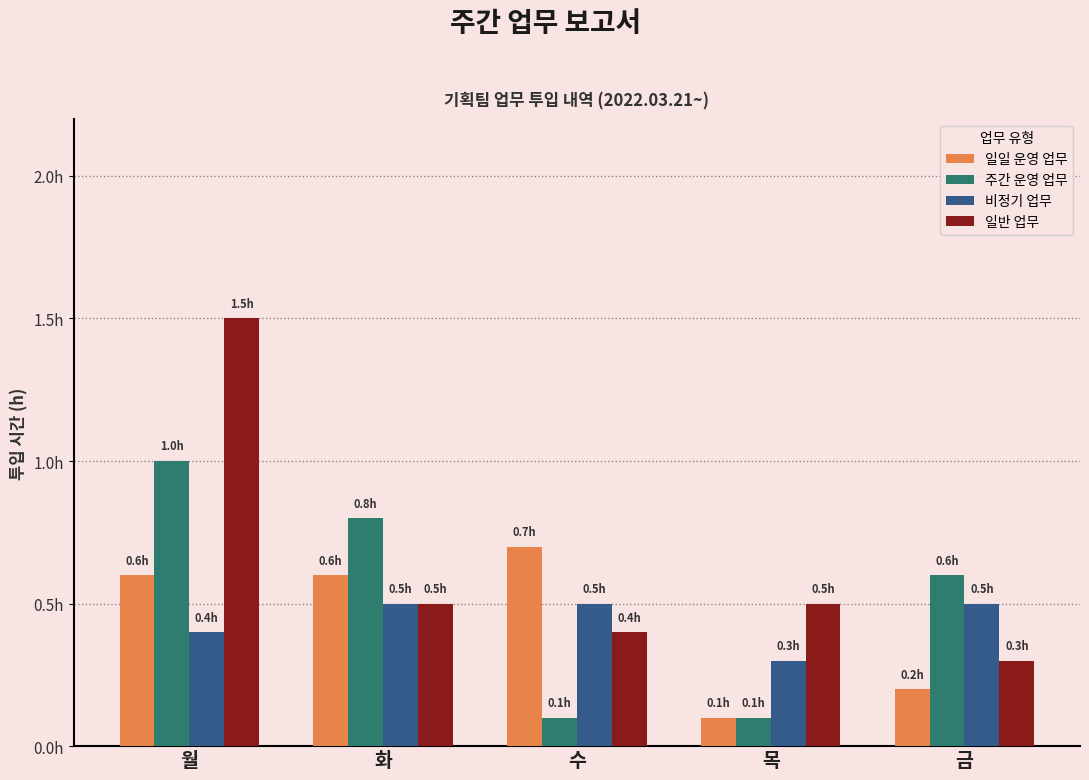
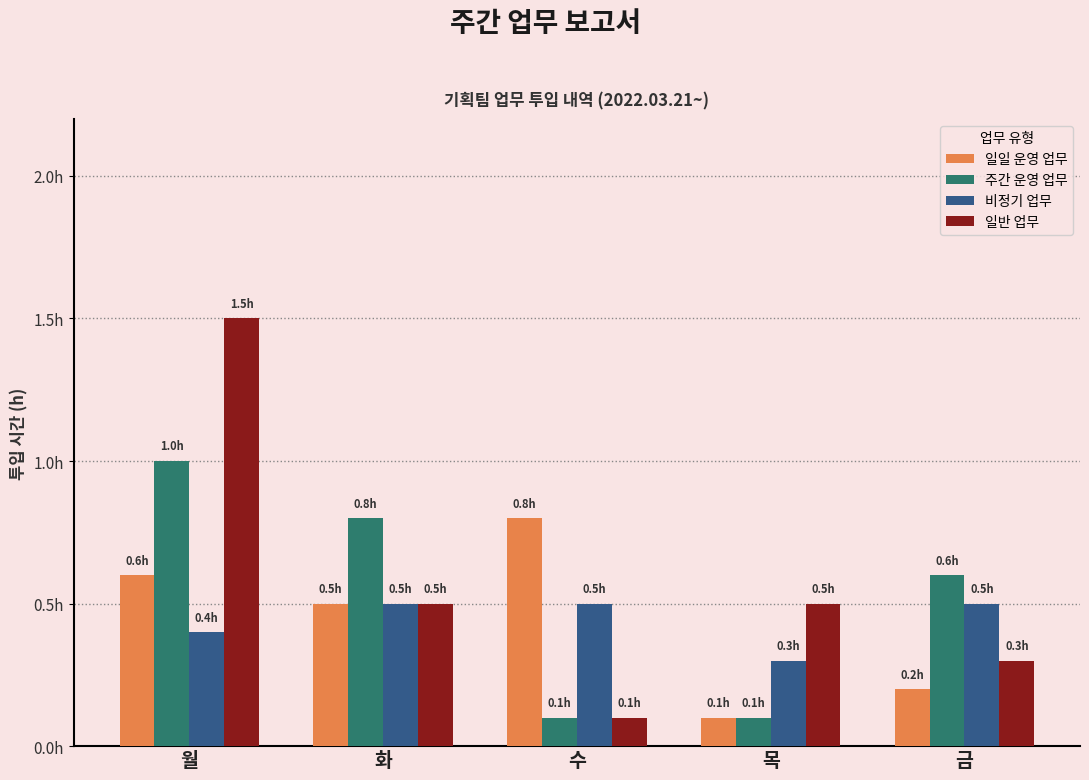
  {
    "일일 운영 업무": {
      "월": "0.6h",
-     "화": "0.6h",
-     "수": "0.7h",
+     "화": "0.5h",
+     "수": "0.8h",
      "목": "0.1h",
      "금": "0.2h"
    },
    "일반 업무": {
      "월": "1.5h",
      "화": "0.5h",
-     "수": "0.4h",
+     "수": "0.1h",
      "목": "0.5h",
      "금": "0.3h"
    }
  }
